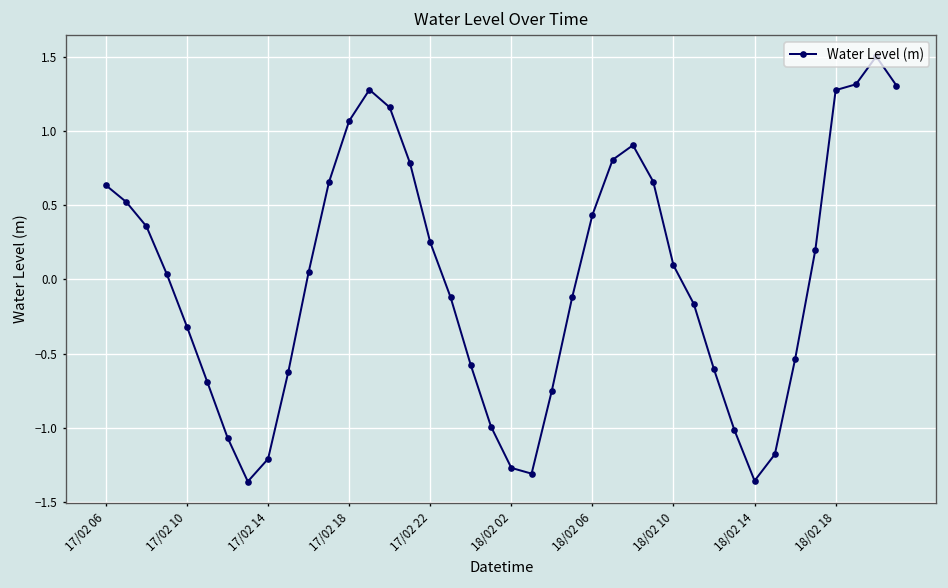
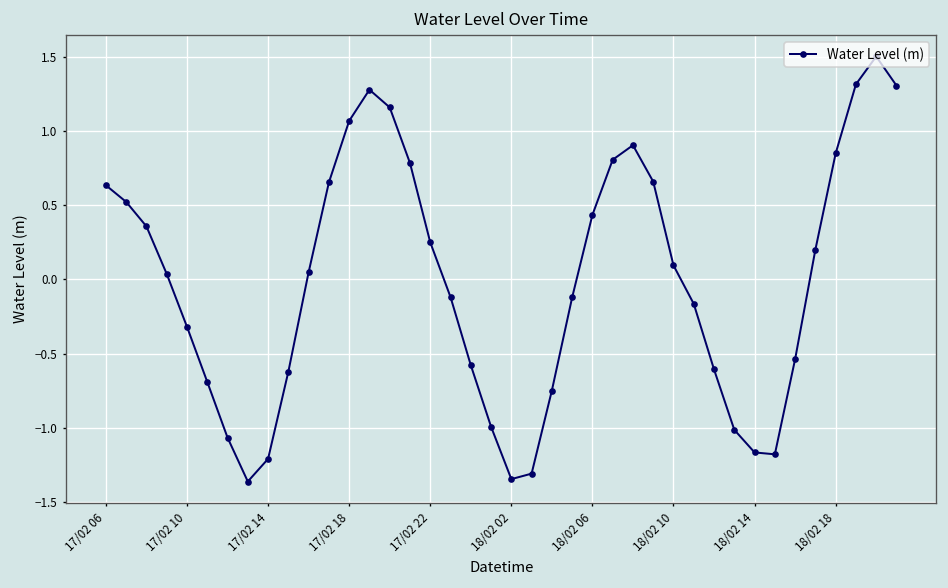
  {
    "17/02 06": 0.63,
    "17/02 10": -0.32,
    "17/02 14": -1.21,
    "17/02 18": 1.07,
    "17/02 22": 0.25,
-   "18/02 02": -1.27,
+   "18/02 02": -1.34,
    "18/02 06": 0.43,
    "18/02 10": 0.09,
-   "18/02 14": -1.36,
-   "18/02 18": 1.27
+   "18/02 14": -1.16,
+   "18/02 18": 0.85
  }
